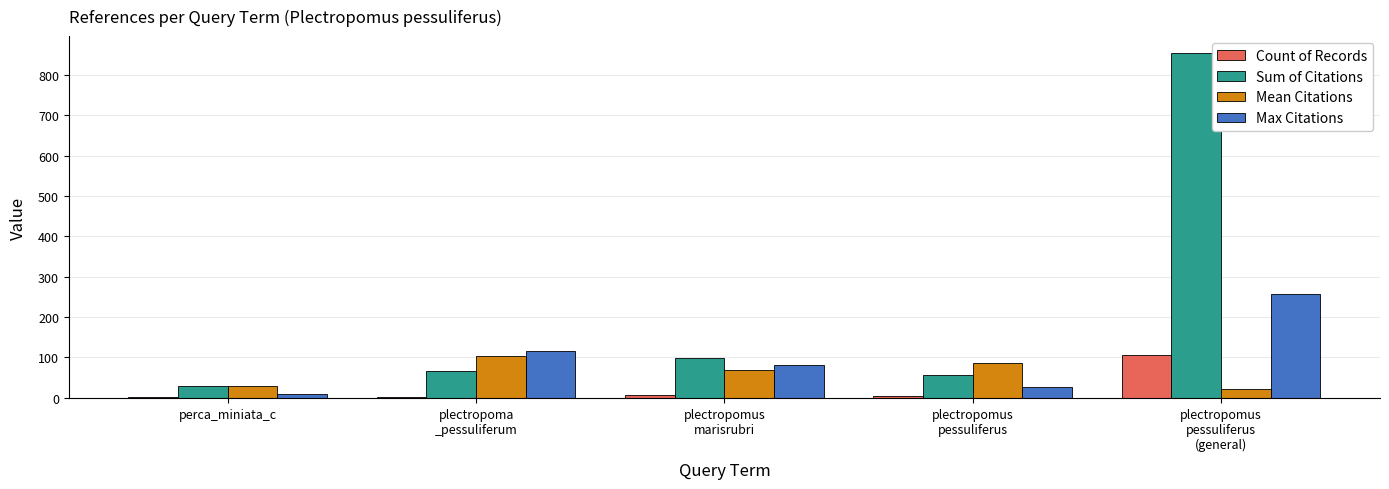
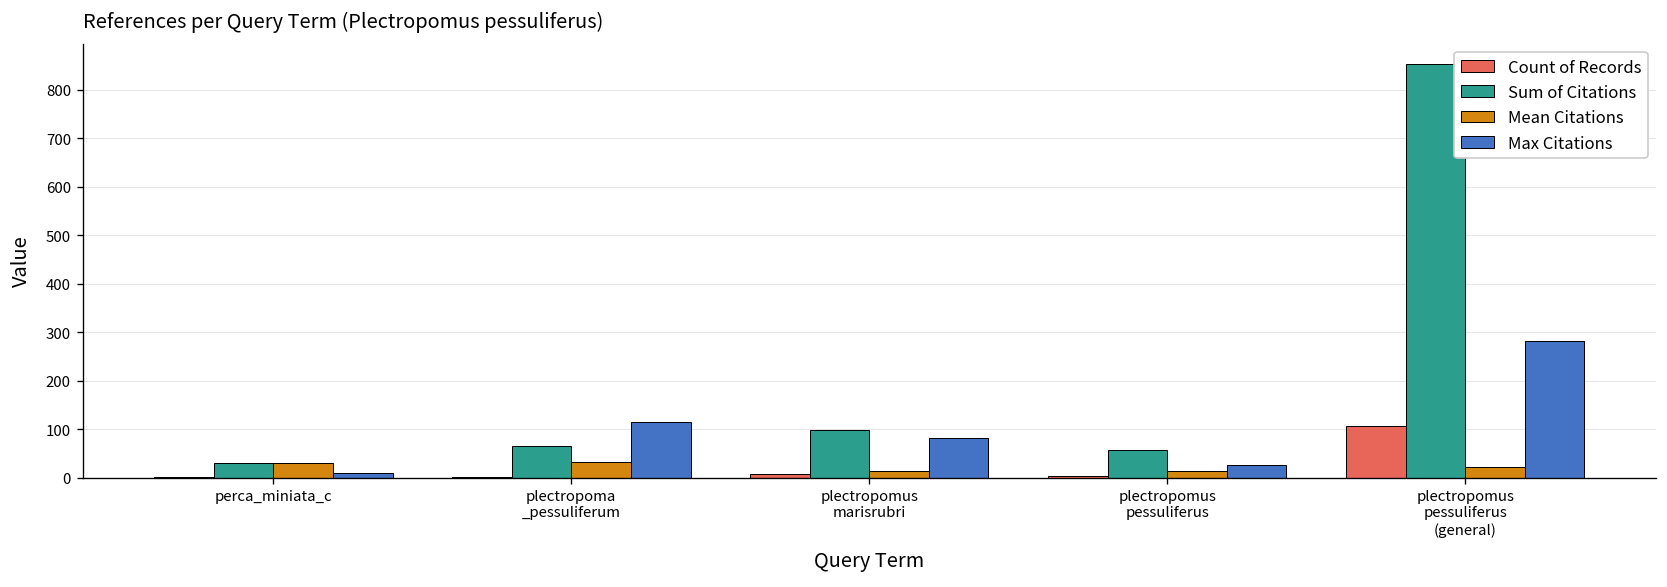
  {
    "Count of Records": {
      "plectropomus marisrubri": 10,
      "plectropomus pessuliferus (general)": 110
    },
    "Sum of Citations": {
      "perca_miniata_c": 30,
      "plectropoma _pessuliferum": 70,
      "plectropomus marisrubri": 100,
      "plectropomus pessuliferus": 60,
      "plectropomus pessuliferus (general)": 850
    },
    "Mean Citations": {
      "perca_miniata_c": 30,
-     "plectropoma _pessuliferum": 100,
-     "plectropomus marisrubri": 70,
-     "plectropomus pessuliferus": 90,
+     "plectropoma _pessuliferum": 30,
+     "plectropomus marisrubri": 10,
+     "plectropomus pessuliferus": 10,
      "plectropomus pessuliferus (general)": 20
    },
    "Max Citations": {
      "perca_miniata_c": 10,
      "plectropoma _pessuliferum": 120,
      "plectropomus marisrubri": 80,
      "plectropomus pessuliferus": 30,
-     "plectropomus pessuliferus (general)": 260
+     "plectropomus pessuliferus (general)": 280
    }
  }
